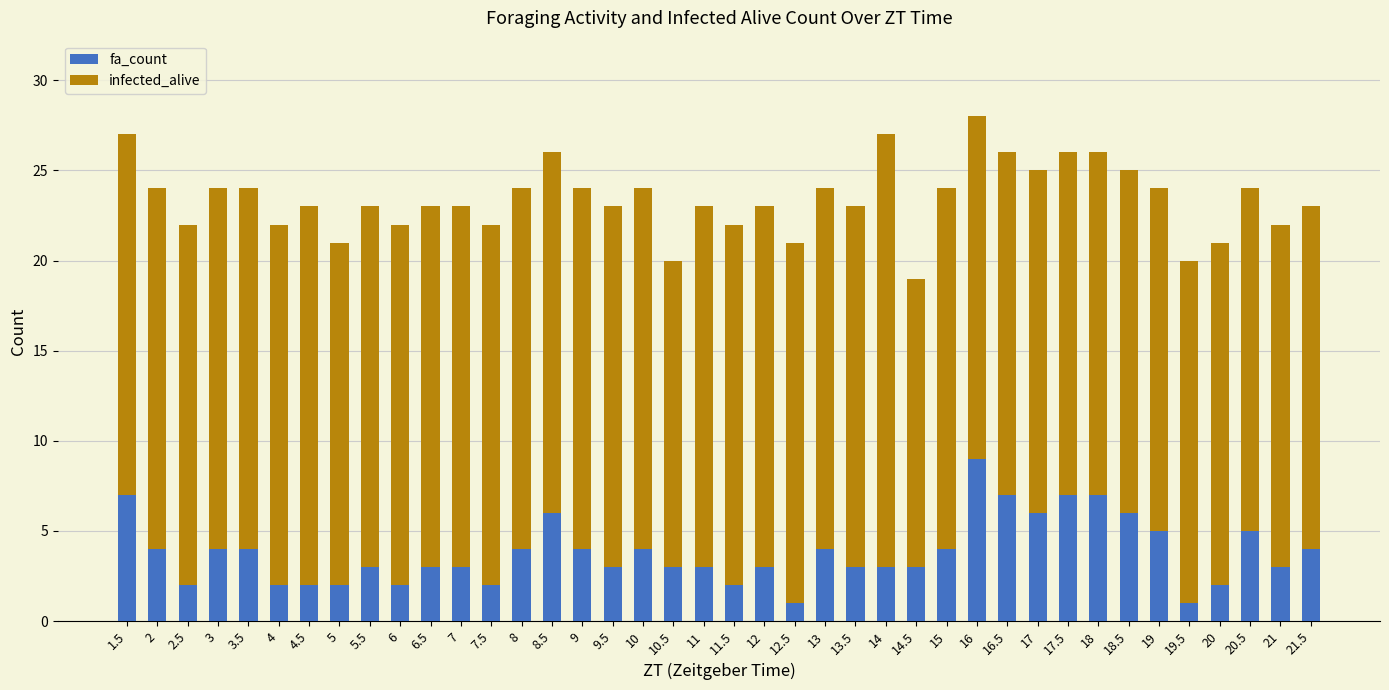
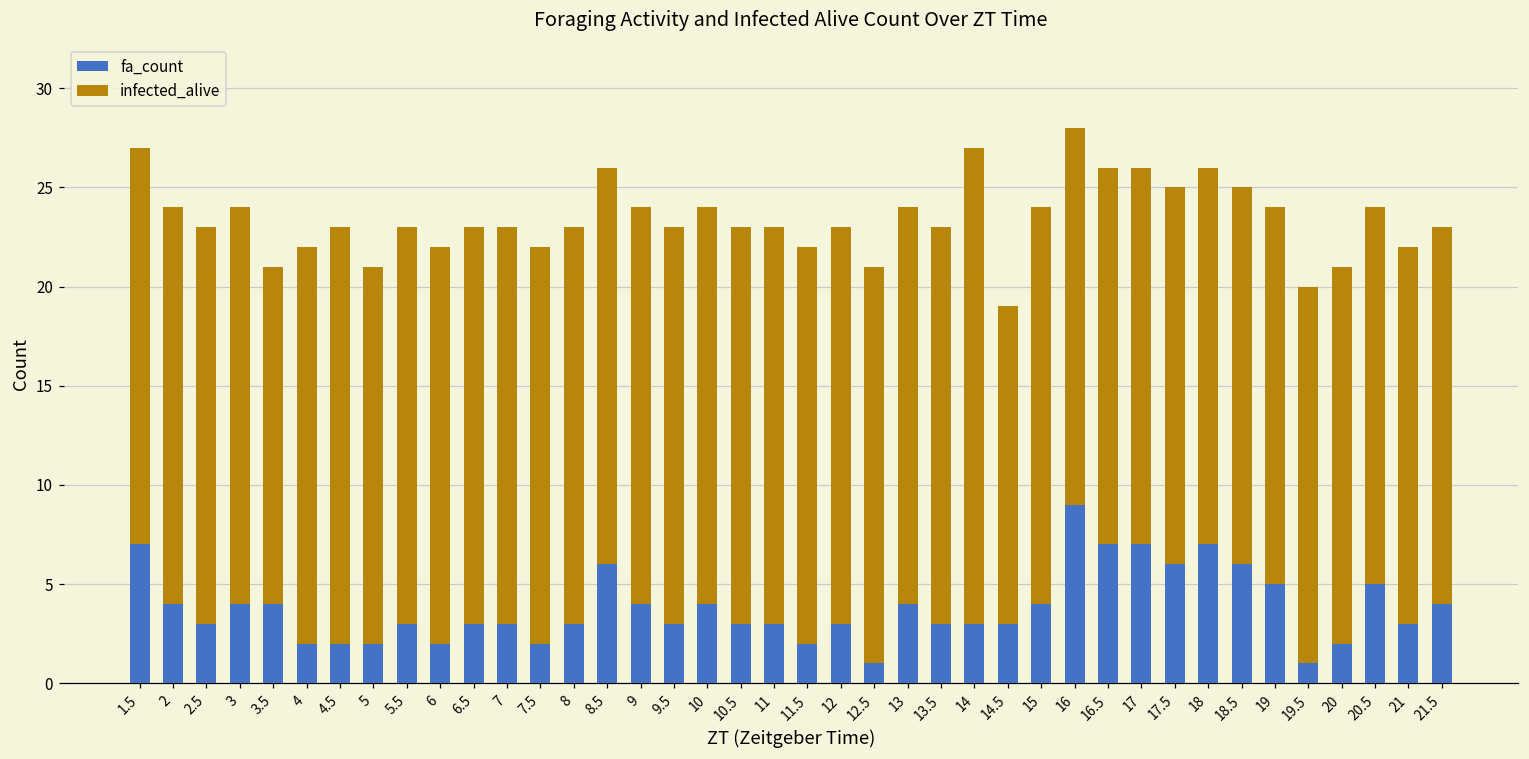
  {
    "fa_count": {
      "1.5": 7,
      "2": 4,
-     "2.5": 2,
+     "2.5": 3,
      "3": 4,
      "3.5": 4,
      "4": 2,
      "4.5": 2,
      "5": 2,
      "5.5": 3,
      "6": 2,
      "6.5": 3,
      "7": 3,
      "7.5": 2,
-     "8": 4,
+     "8": 3,
      "8.5": 6,
      "9": 4,
      "9.5": 3,
      "10": 4,
      "10.5": 3,
      "11": 3,
      "11.5": 2,
      "12": 3,
      "12.5": 1,
      "13": 4,
      "13.5": 3,
      "14": 3,
      "14.5": 3,
      "15": 4,
      "16": 9,
      "16.5": 7,
-     "17": 6,
-     "17.5": 7,
+     "17": 7,
+     "17.5": 6,
      "18": 7,
      "18.5": 6,
      "19": 5,
      "19.5": 1,
      "20": 2,
      "20.5": 5,
      "21": 3,
      "21.5": 4
    },
    "infected_alive": {
      "1.5": 20,
      "2": 20,
      "2.5": 20,
      "3": 20,
-     "3.5": 20,
+     "3.5": 17,
      "4": 20,
      "4.5": 21,
      "5": 19,
      "5.5": 20,
      "6": 20,
      "6.5": 20,
      "7": 20,
      "7.5": 20,
      "8": 20,
      "8.5": 20,
      "9": 20,
      "9.5": 20,
      "10": 20,
-     "10.5": 17,
+     "10.5": 20,
      "11": 20,
      "11.5": 20,
      "12": 20,
      "12.5": 20,
      "13": 20,
      "13.5": 20,
      "14": 24,
      "14.5": 16,
      "15": 20,
      "16": 19,
      "16.5": 19,
      "17": 19,
      "17.5": 19,
      "18": 19,
      "18.5": 19,
      "19": 19,
      "19.5": 19,
      "20": 19,
      "20.5": 19,
      "21": 19,
      "21.5": 19
    }
  }
